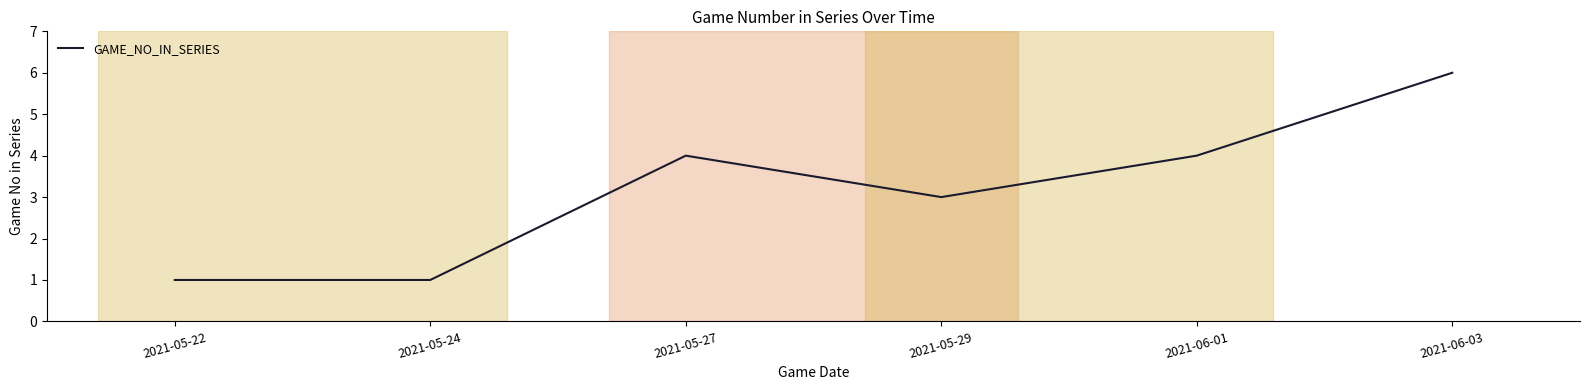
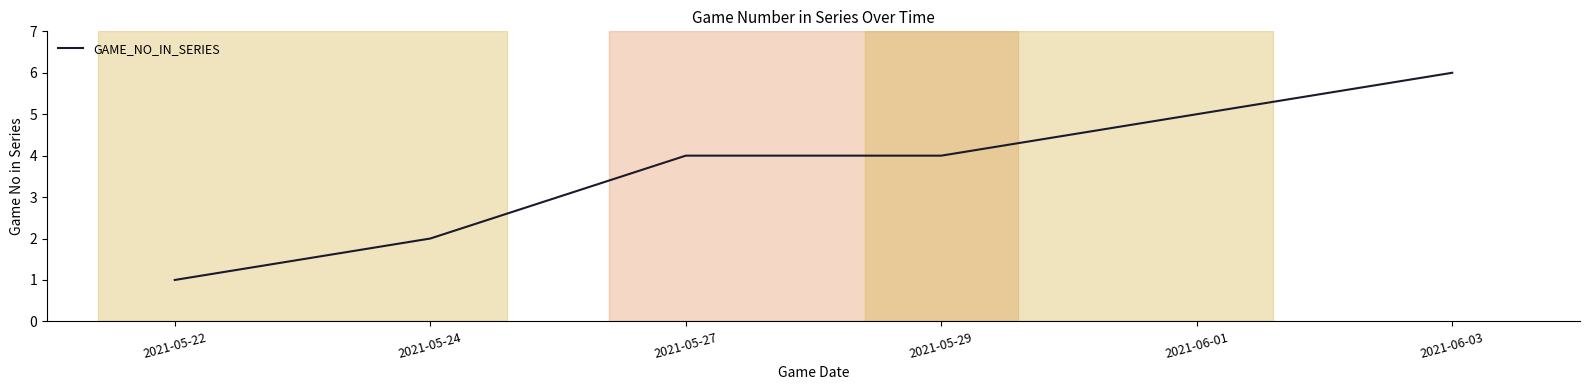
  {
    "2021-05-22": 1,
-   "2021-05-24": 1,
+   "2021-05-24": 2,
    "2021-05-27": 4,
-   "2021-05-29": 3,
-   "2021-06-01": 4,
+   "2021-05-29": 4,
+   "2021-06-01": 5,
    "2021-06-03": 6
  }
